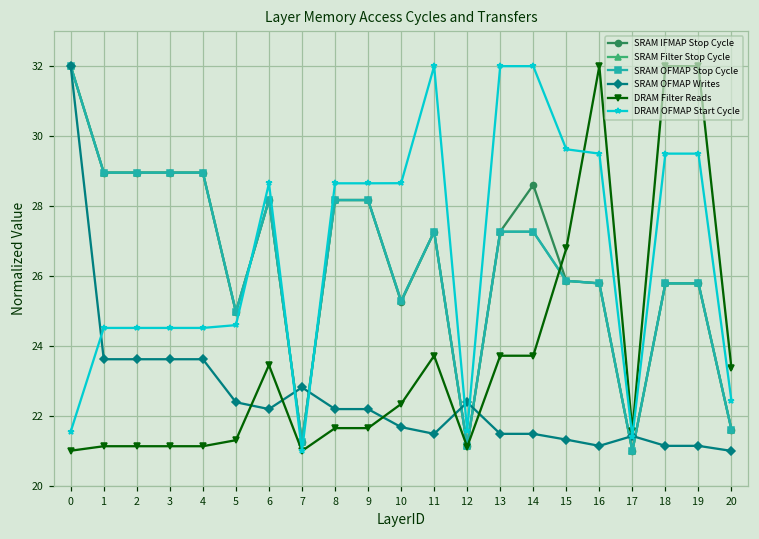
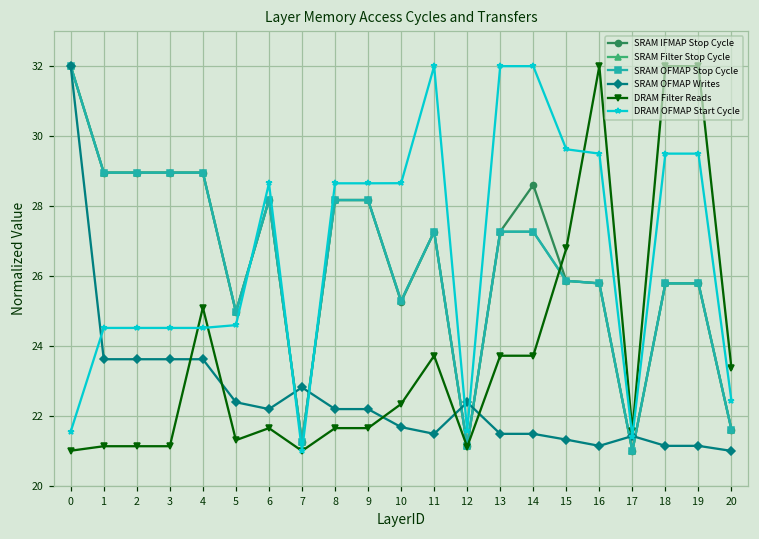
  {
    "SRAM IFMAP Stop Cycle": {
      "14": 28.6
    },
    "SRAM OFMAP Writes": {
      "1": 23.6,
      "2": 23.6,
      "3": 23.6,
      "4": 23.6,
      "5": 22.4,
      "6": 22.2,
      "7": 22.8,
      "8": 22.2,
      "9": 22.2,
      "10": 21.7,
      "11": 21.5,
      "12": 22.4,
      "13": 21.5,
      "14": 21.5,
      "15": 21.3,
      "16": 21.1,
      "18": 21.1,
      "19": 21.1,
      "20": 21.0
    },
    "DRAM Filter Reads": {
      "0": 21.0,
      "1": 21.1,
      "2": 21.1,
      "3": 21.1,
-     "4": 21.1,
+     "4": 25.1,
      "5": 21.3,
-     "6": 23.5,
+     "6": 21.7,
      "8": 21.7,
      "9": 21.7,
      "10": 22.3,
      "11": 23.7,
      "13": 23.7,
      "14": 23.7,
      "15": 26.8,
      "16": 32.0,
      "17": 21.6,
      "20": 23.4
    }
  }
